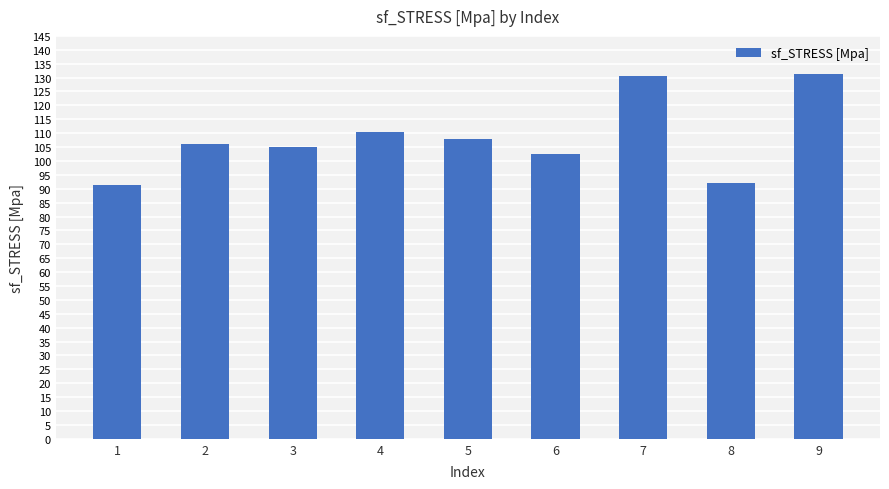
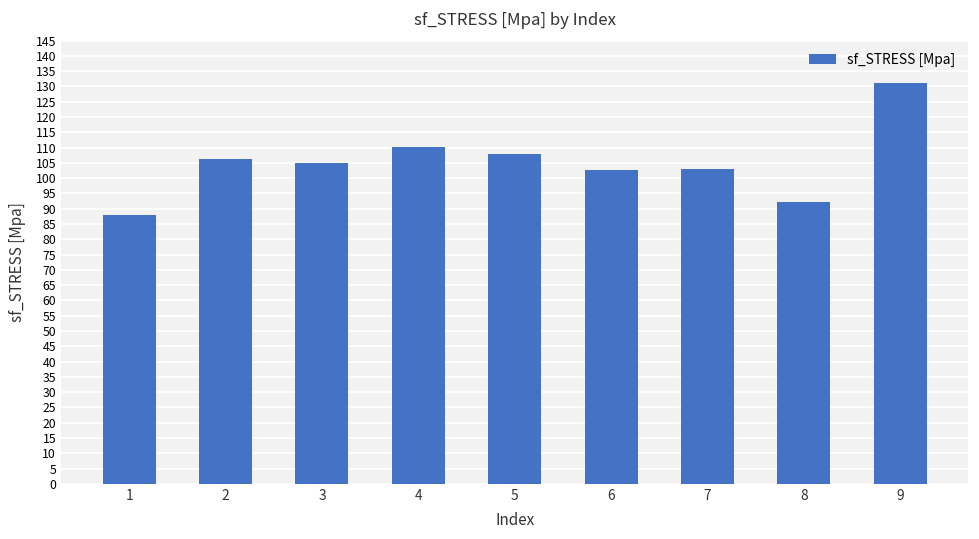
  {
-   "1": 91,
+   "1": 88,
    "2": 106,
    "3": 105,
    "4": 110,
    "5": 108,
    "6": 103,
-   "7": 130,
+   "7": 103,
    "8": 92,
    "9": 131
  }
